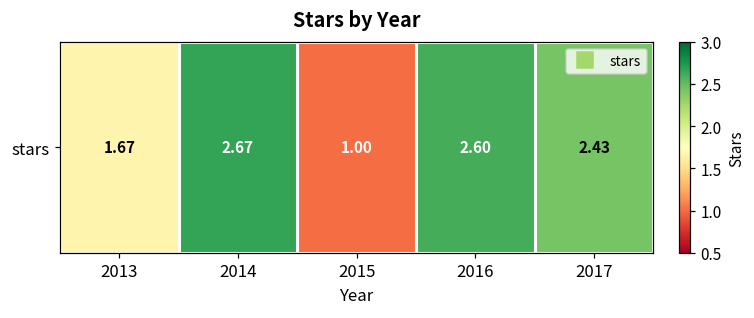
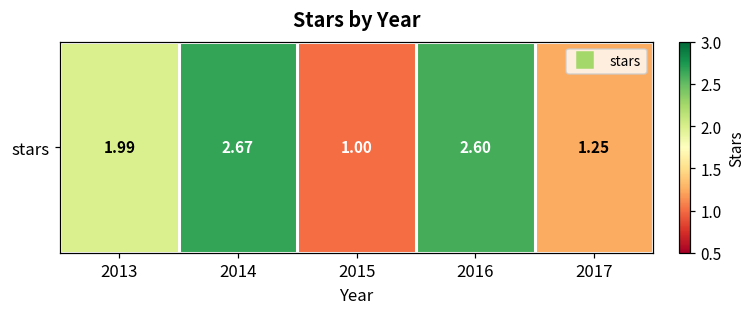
  {
    "stars": {
-     "2013": 1.67,
+     "2013": 1.99,
      "2014": 2.67,
      "2015": 1.00,
      "2016": 2.60,
-     "2017": 2.43
+     "2017": 1.25
    }
  }
